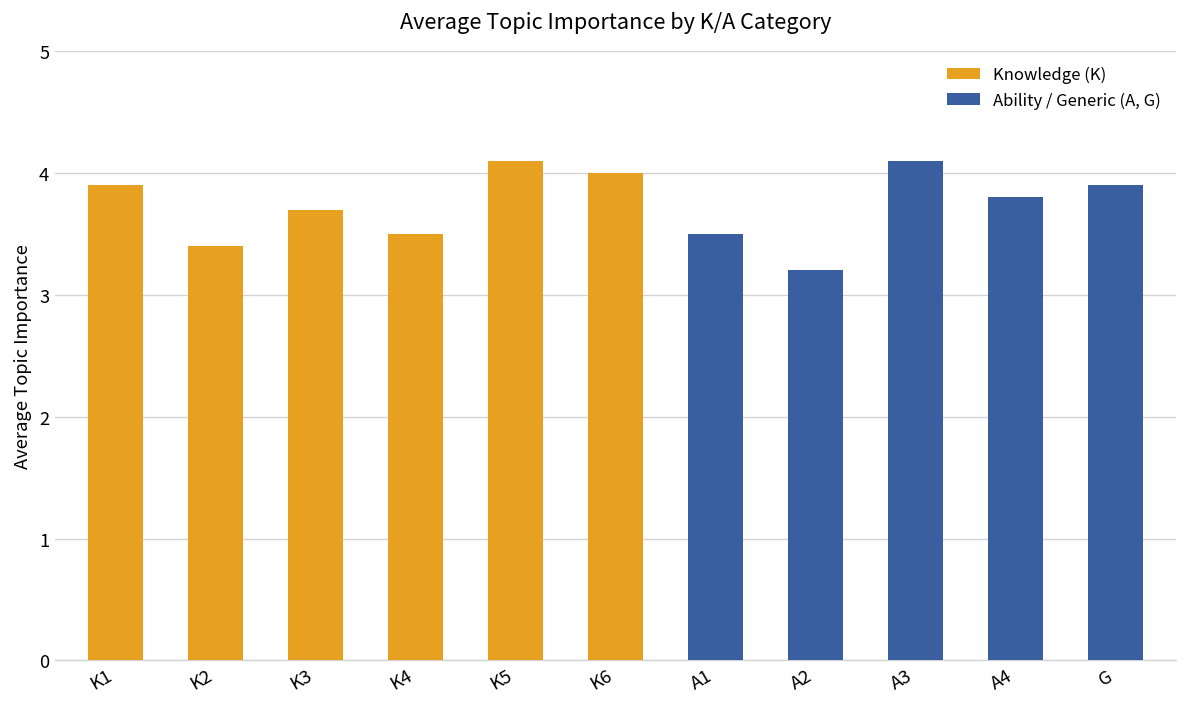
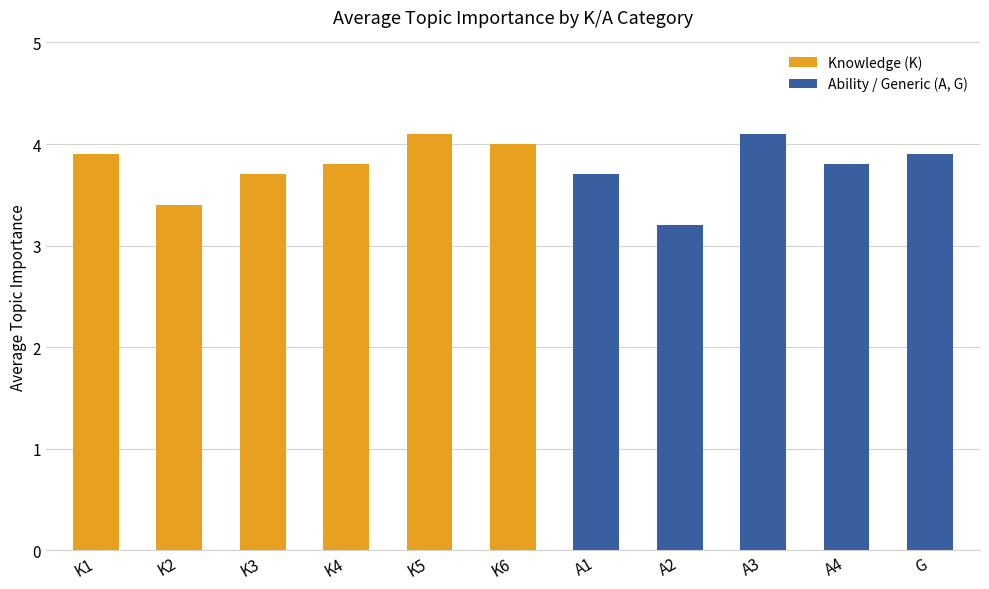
  {
    "Knowledge (K)": {
      "K1": 3.9,
      "K2": 3.4,
      "K3": 3.7,
-     "K4": 3.5,
+     "K4": 3.8,
      "K5": 4.1,
      "K6": 4.0
    },
    "Ability / Generic (A, G)": {
-     "A1": 3.5,
+     "A1": 3.7,
      "A2": 3.2,
      "A3": 4.1,
      "A4": 3.8,
      "G": 3.9
    }
  }
